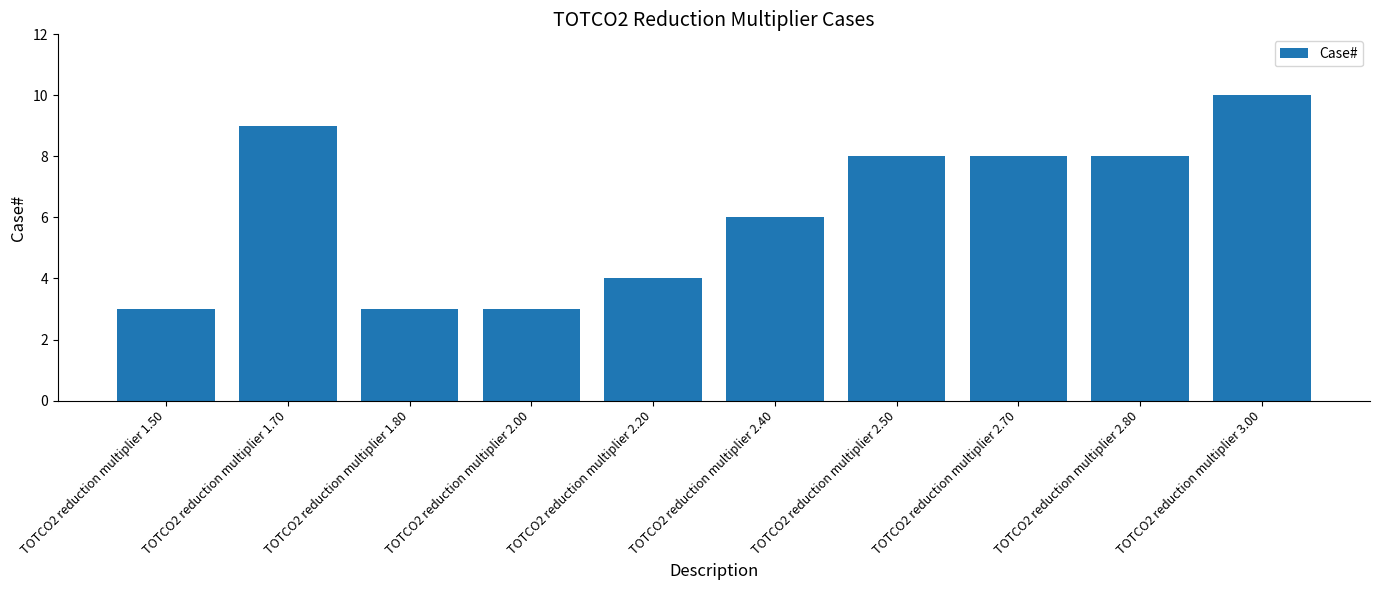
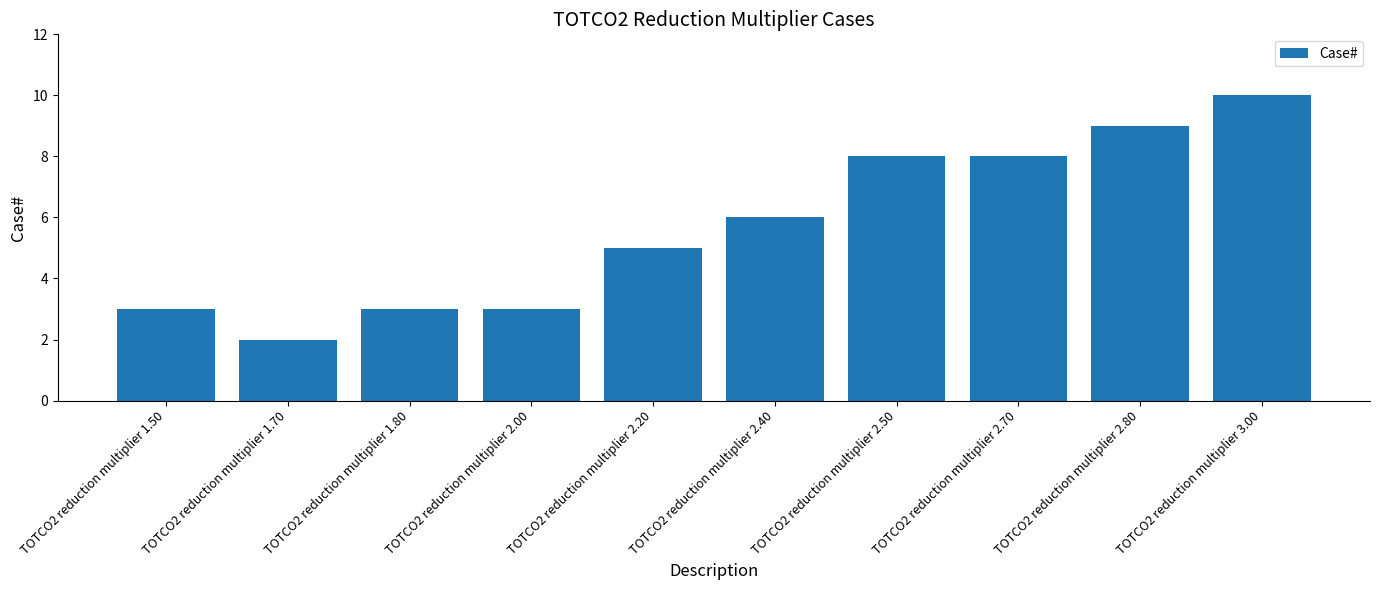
  {
    "TOTCO2 reduction multiplier 1.50": 3,
-   "TOTCO2 reduction multiplier 1.70": 9,
+   "TOTCO2 reduction multiplier 1.70": 2,
    "TOTCO2 reduction multiplier 1.80": 3,
    "TOTCO2 reduction multiplier 2.00": 3,
-   "TOTCO2 reduction multiplier 2.20": 4,
+   "TOTCO2 reduction multiplier 2.20": 5,
    "TOTCO2 reduction multiplier 2.40": 6,
    "TOTCO2 reduction multiplier 2.50": 8,
    "TOTCO2 reduction multiplier 2.70": 8,
-   "TOTCO2 reduction multiplier 2.80": 8,
+   "TOTCO2 reduction multiplier 2.80": 9,
    "TOTCO2 reduction multiplier 3.00": 10
  }
